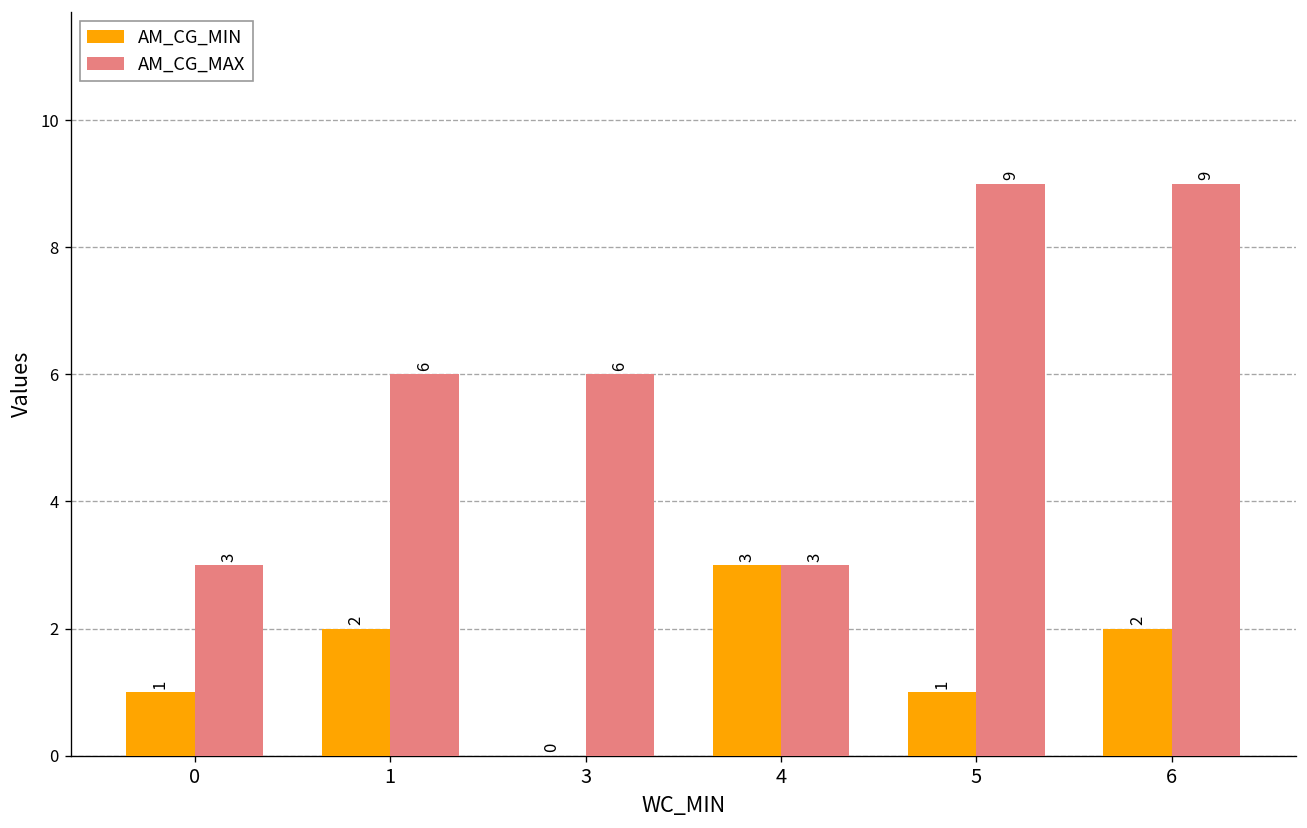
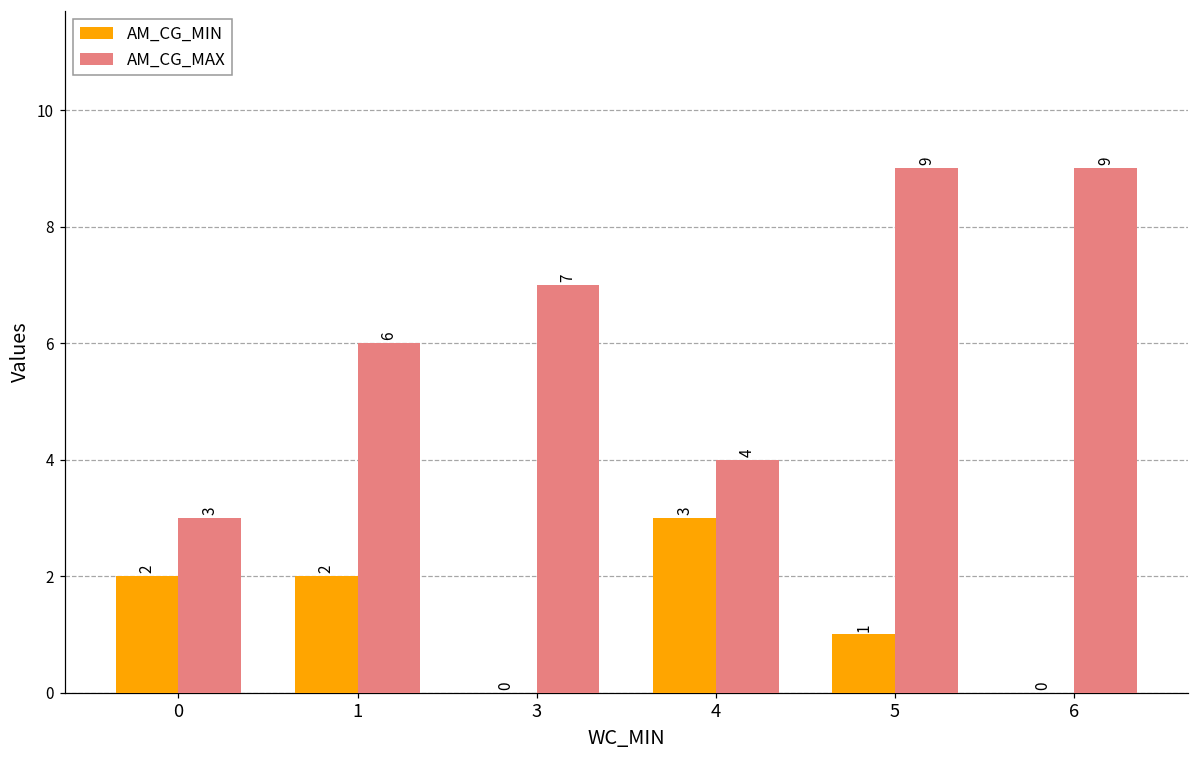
  {
    "AM_CG_MIN": {
-     "0": 1,
+     "0": 2,
      "1": 2,
      "3": 0,
      "4": 3,
      "5": 1,
-     "6": 2
+     "6": 0
    },
    "AM_CG_MAX": {
      "0": 3,
      "1": 6,
-     "3": 6,
-     "4": 3,
+     "3": 7,
+     "4": 4,
      "5": 9,
      "6": 9
    }
  }
